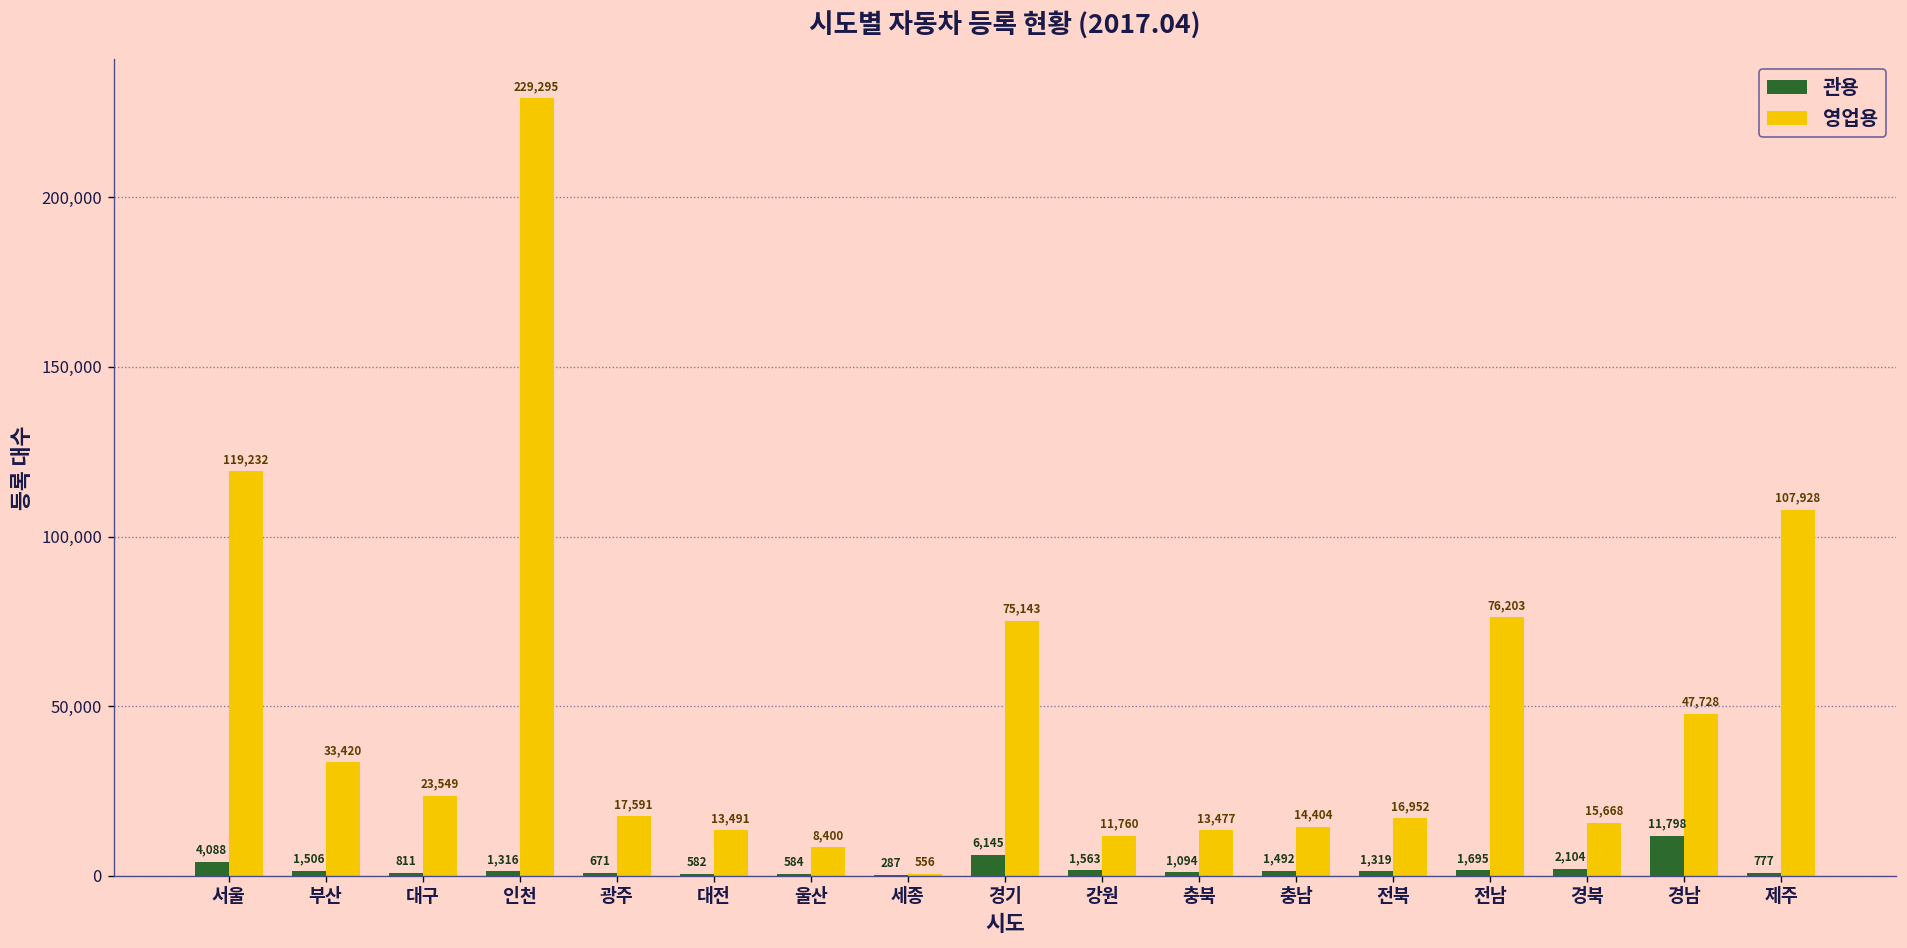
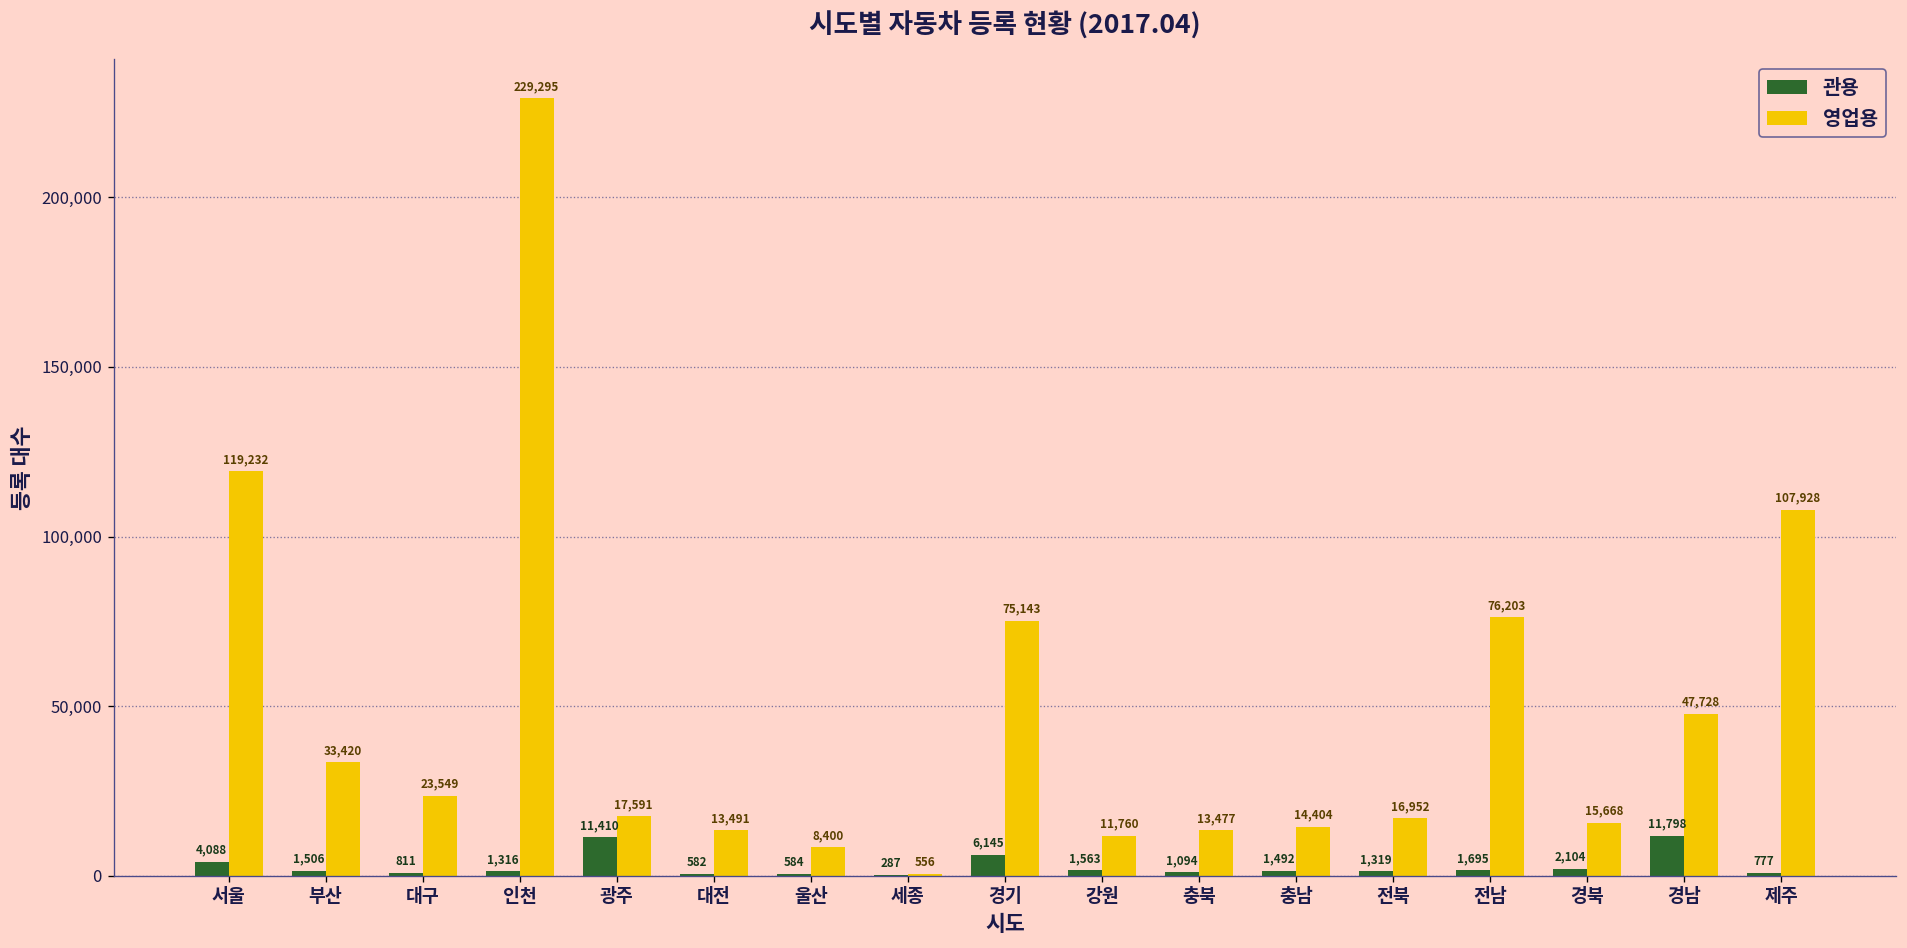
  {
    "관용": {
      "서울": "4,088",
      "부산": "1,506",
      "대구": "811",
      "인천": "1,316",
-     "광주": "671",
+     "광주": "11,410",
      "대전": "582",
      "울산": "584",
      "세종": "287",
      "경기": "6,145",
      "강원": "1,563",
      "충북": "1,094",
      "충남": "1,492",
      "전북": "1,319",
      "전남": "1,695",
      "경북": "2,104",
      "경남": "11,798",
      "제주": "777"
    },
    "영업용": {
      "서울": "119,232",
      "부산": "33,420",
      "대구": "23,549",
      "인천": "229,295",
      "광주": "17,591",
      "대전": "13,491",
      "울산": "8,400",
      "세종": "556",
      "경기": "75,143",
      "강원": "11,760",
      "충북": "13,477",
      "충남": "14,404",
      "전북": "16,952",
      "전남": "76,203",
      "경북": "15,668",
      "경남": "47,728",
      "제주": "107,928"
    }
  }
